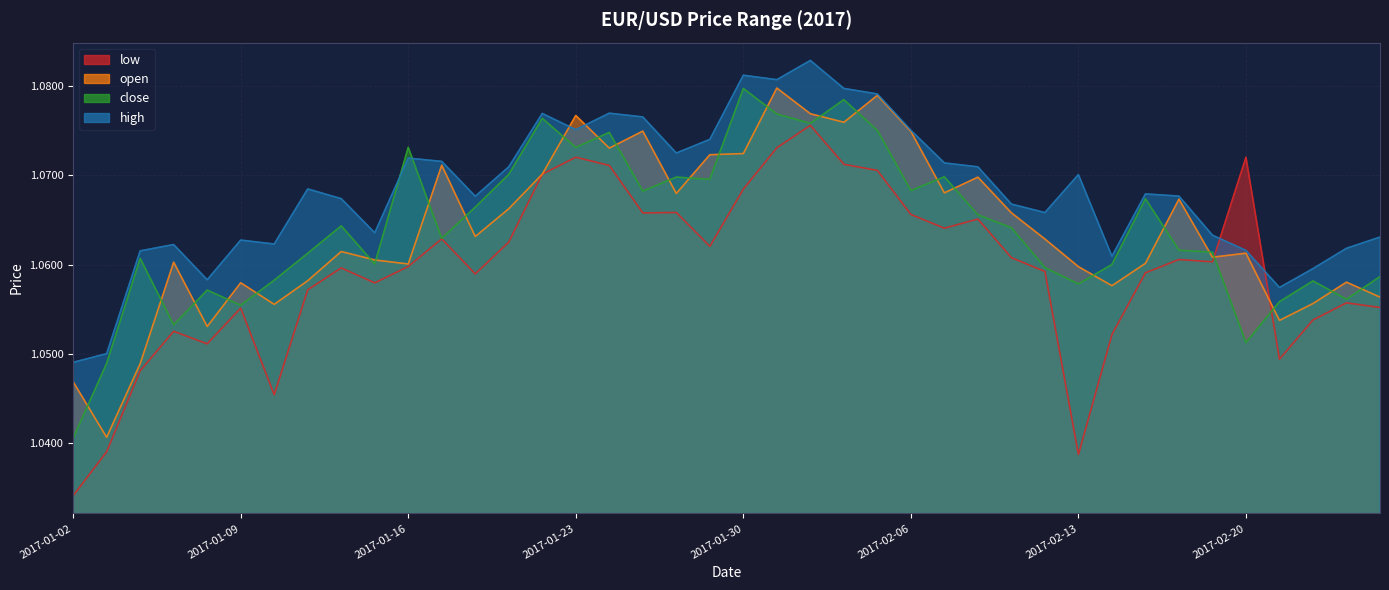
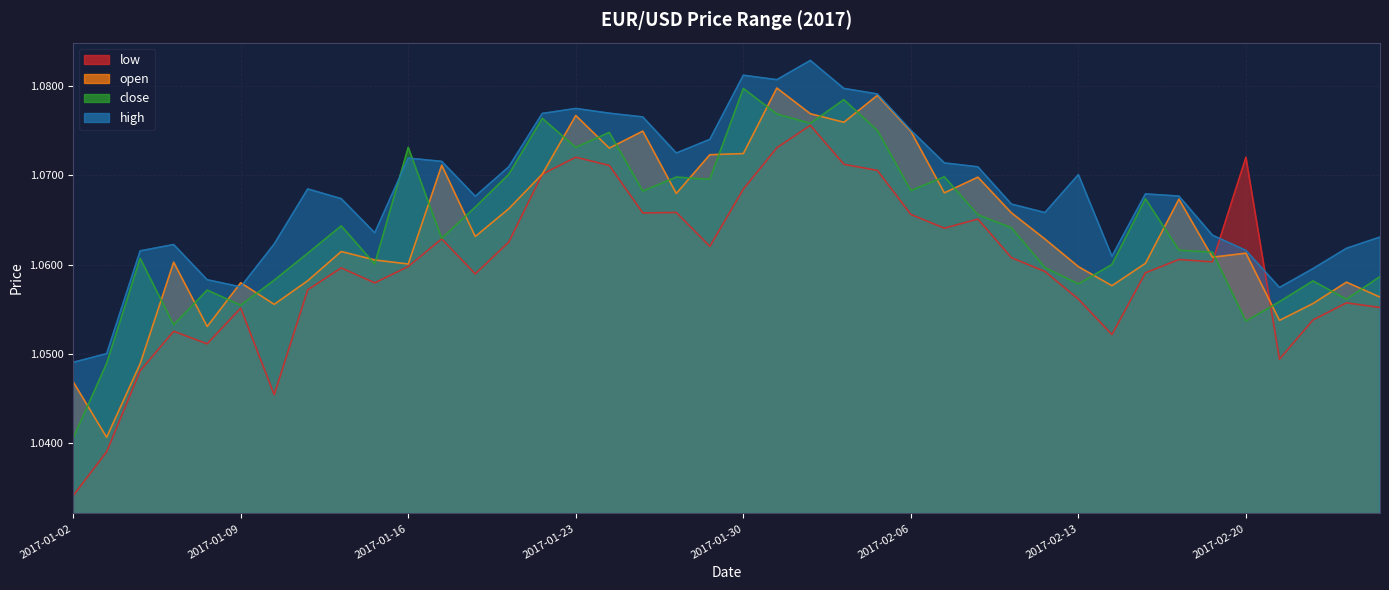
  {
    "low": {
      "2017-01-02": 1.034,
      "2017-01-09": 1.055,
      "2017-01-23": 1.072,
      "2017-01-30": 1.068,
      "2017-02-06": 1.066,
-     "2017-02-13": 1.039,
+     "2017-02-13": 1.056,
      "2017-02-20": 1.072
    },
    "open": {
      "2017-01-02": 1.047,
      "2017-01-09": 1.058,
      "2017-01-23": 1.077,
      "2017-01-30": 1.072,
      "2017-02-13": 1.060,
      "2017-02-20": 1.061
    },
    "close": {
      "2017-01-02": 1.041,
      "2017-01-09": 1.055,
      "2017-01-16": 1.073,
      "2017-01-23": 1.073,
      "2017-01-30": 1.080,
      "2017-02-06": 1.068,
      "2017-02-13": 1.058,
-     "2017-02-20": 1.051
+     "2017-02-20": 1.054
    },
    "high": {
      "2017-01-02": 1.049,
-     "2017-01-09": 1.063,
+     "2017-01-09": 1.057,
      "2017-01-16": 1.072,
-     "2017-01-23": 1.075,
+     "2017-01-23": 1.078,
      "2017-01-30": 1.081,
      "2017-02-13": 1.070,
      "2017-02-20": 1.062
    }
  }
